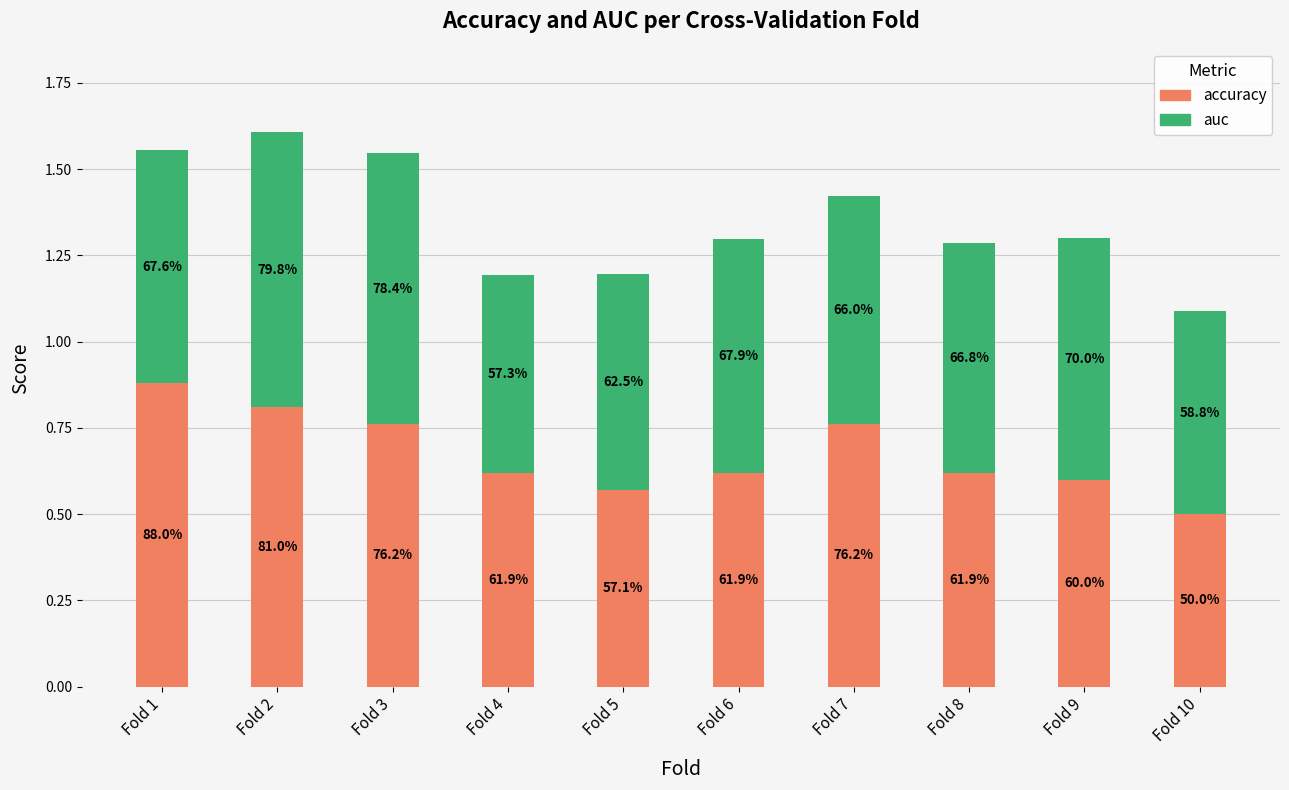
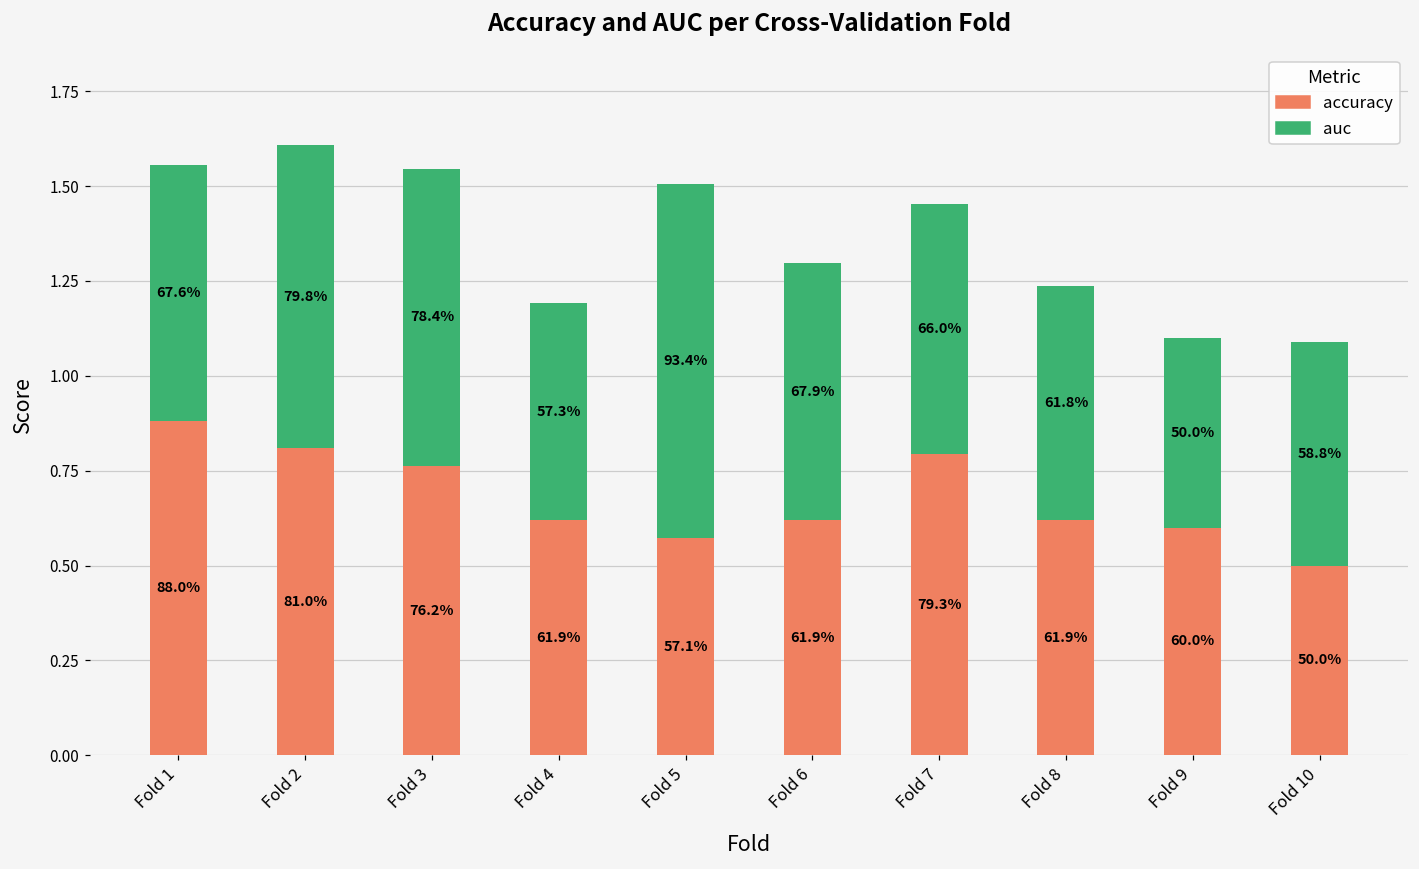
  {
    "accuracy": {
      "Fold 1": "88.0%",
      "Fold 2": "81.0%",
      "Fold 3": "76.2%",
      "Fold 4": "61.9%",
      "Fold 5": "57.1%",
      "Fold 6": "61.9%",
-     "Fold 7": "76.2%",
+     "Fold 7": "79.3%",
      "Fold 8": "61.9%",
      "Fold 9": "60.0%",
      "Fold 10": "50.0%"
    },
    "auc": {
      "Fold 1": "67.6%",
      "Fold 2": "79.8%",
      "Fold 3": "78.4%",
      "Fold 4": "57.3%",
-     "Fold 5": "62.5%",
+     "Fold 5": "93.4%",
      "Fold 6": "67.9%",
      "Fold 7": "66.0%",
-     "Fold 8": "66.8%",
-     "Fold 9": "70.0%",
+     "Fold 8": "61.8%",
+     "Fold 9": "50.0%",
      "Fold 10": "58.8%"
    }
  }
